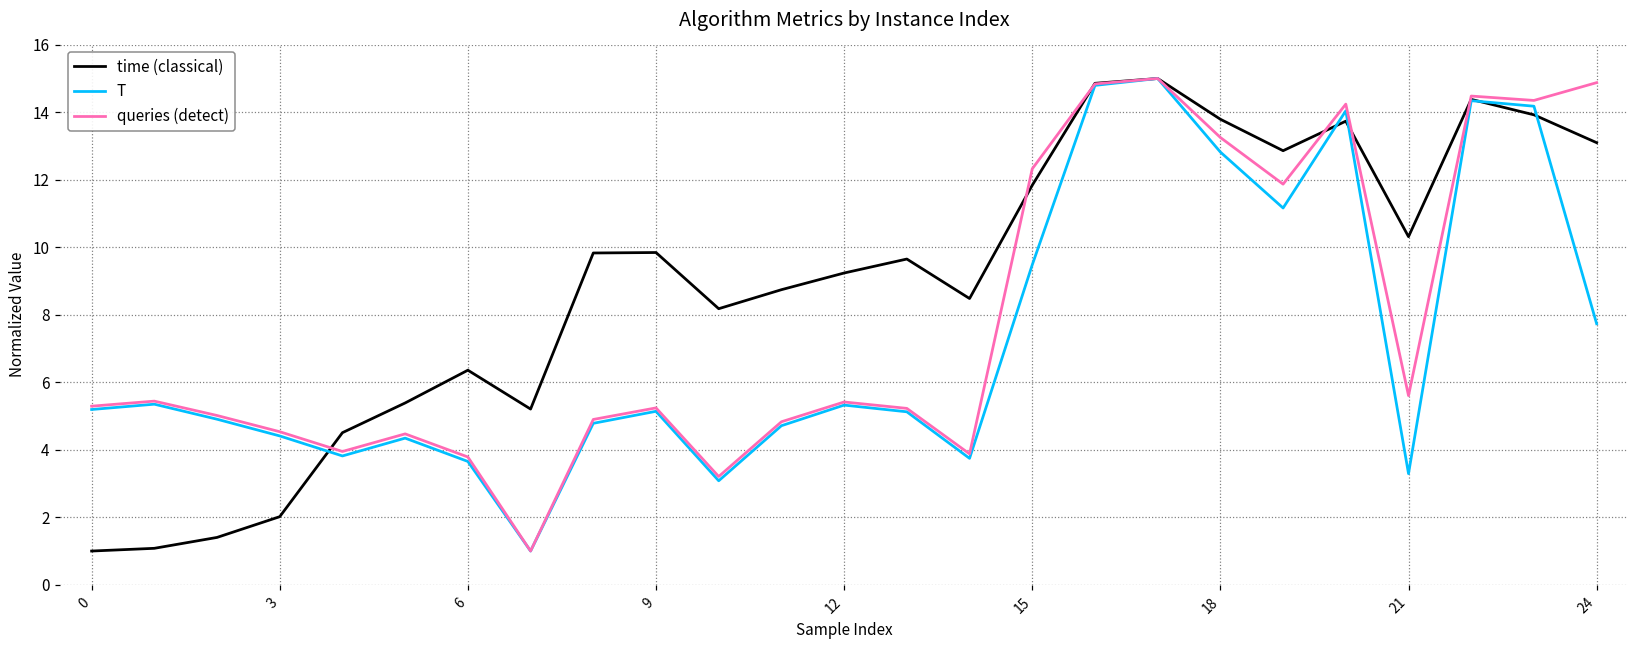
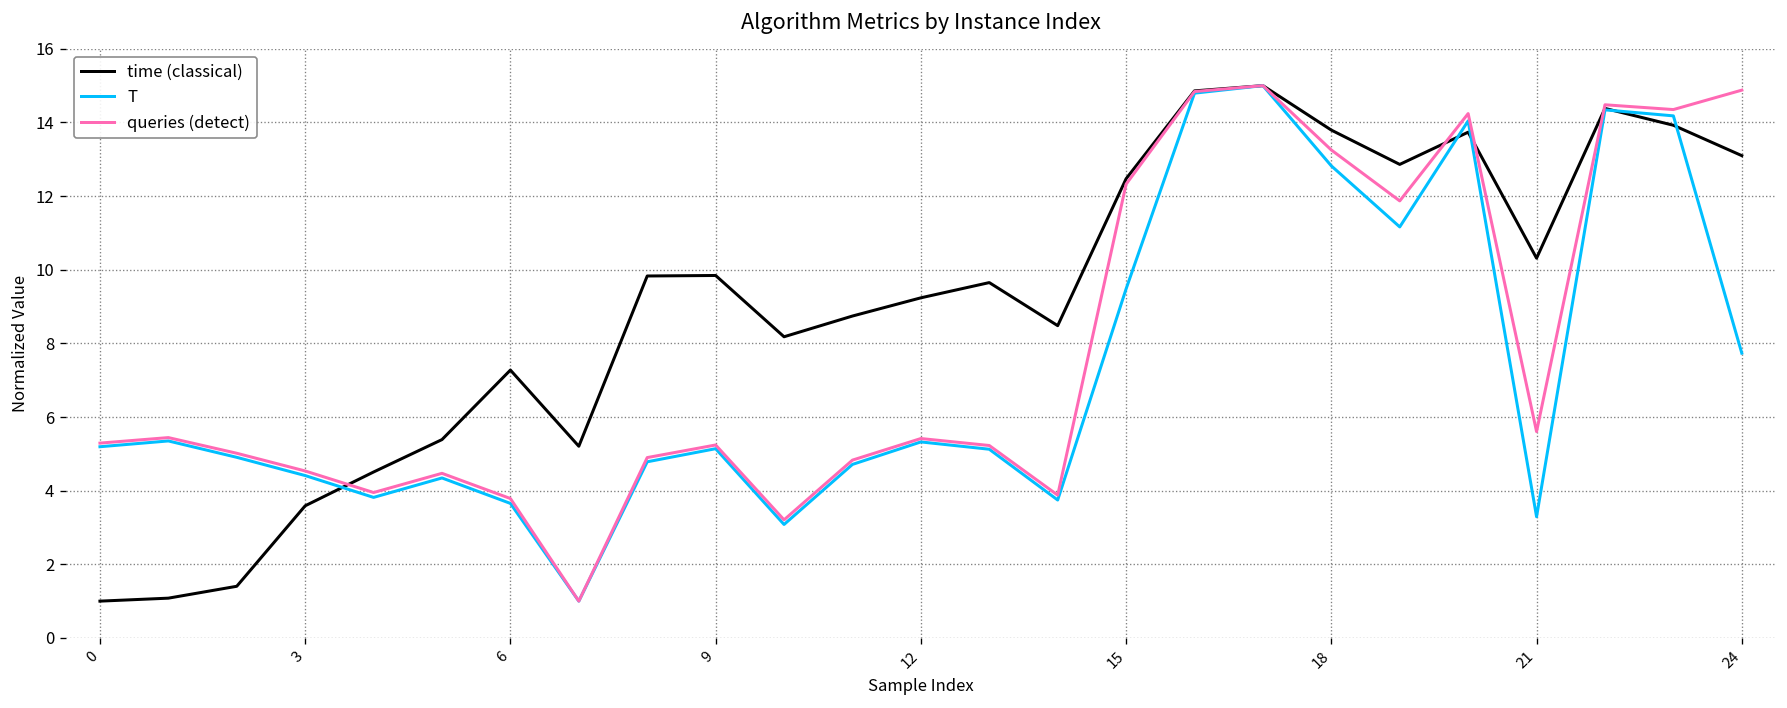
  {
    "time (classical)": {
      "0": 1.0,
-     "3": 2.0,
-     "6": 6.4,
+     "3": 3.6,
+     "6": 7.3,
      "9": 9.8,
      "12": 9.2,
-     "15": 11.8,
+     "15": 12.5,
      "18": 13.8,
      "21": 10.3,
      "24": 13.1
    },
    "T": {
      "0": 5.2,
      "3": 4.4,
      "6": 3.7,
      "9": 5.1,
      "12": 5.3,
      "15": 9.5,
      "18": 12.8,
      "21": 3.3,
      "24": 7.7
    },
    "queries (detect)": {
      "0": 5.3,
      "3": 4.5,
      "6": 3.8,
      "9": 5.2,
      "12": 5.4,
      "15": 12.3,
      "18": 13.3,
      "21": 5.6,
      "24": 14.9
    }
  }
